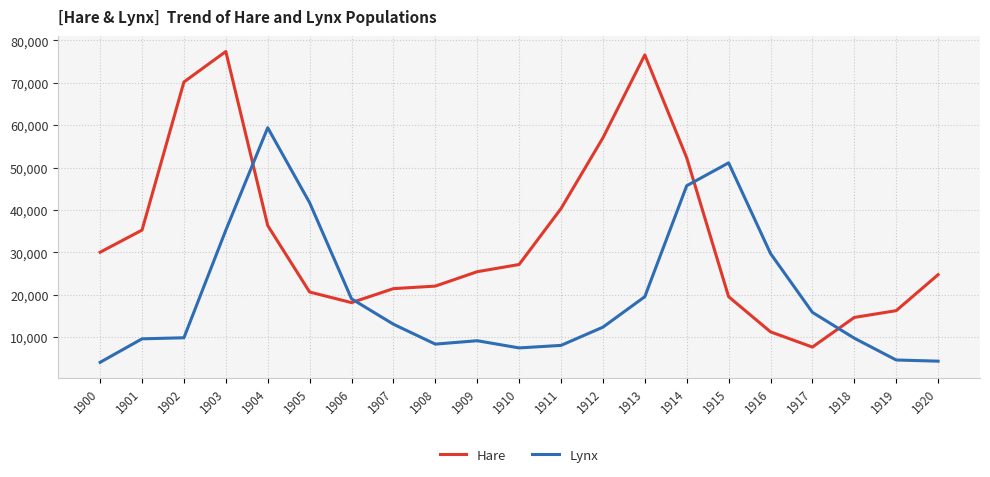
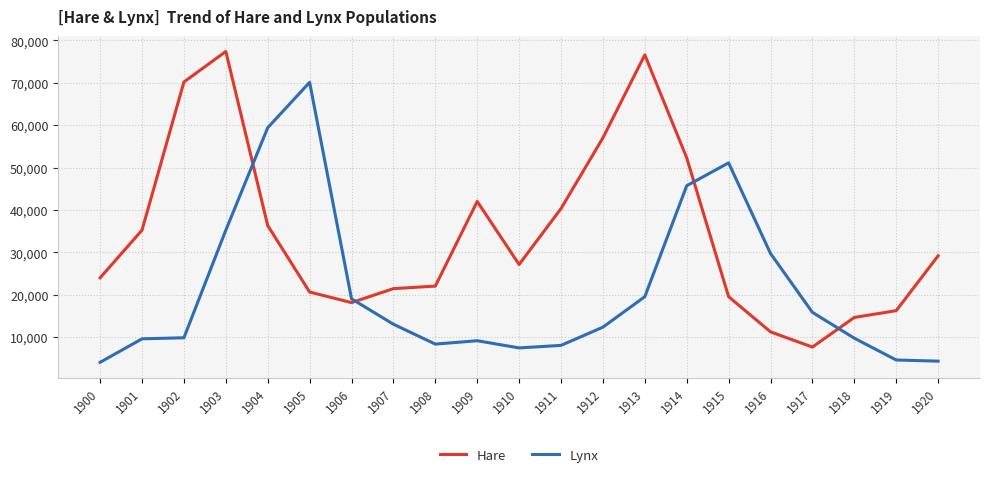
  {
    "Hare": {
-     "1900": "30,000",
+     "1900": "24,000",
      "1901": "35,000",
      "1902": "70,000",
      "1903": "77,000",
      "1904": "36,000",
      "1905": "21,000",
      "1906": "18,000",
      "1907": "21,000",
      "1908": "22,000",
-     "1909": "25,000",
+     "1909": "42,000",
      "1910": "27,000",
      "1911": "40,000",
      "1912": "57,000",
      "1913": "77,000",
      "1914": "52,000",
      "1915": "20,000",
      "1916": "11,000",
      "1917": "8,000",
      "1918": "15,000",
      "1919": "16,000",
-     "1920": "25,000"
+     "1920": "29,000"
    },
    "Lynx": {
      "1900": "4,000",
      "1901": "10,000",
      "1902": "10,000",
      "1903": "35,000",
      "1904": "59,000",
-     "1905": "42,000",
+     "1905": "70,000",
      "1906": "19,000",
      "1907": "13,000",
      "1908": "8,000",
      "1909": "9,000",
      "1910": "7,000",
      "1911": "8,000",
      "1912": "12,000",
      "1913": "20,000",
      "1914": "46,000",
      "1915": "51,000",
      "1916": "30,000",
      "1917": "16,000",
      "1918": "10,000",
      "1919": "5,000",
      "1920": "4,000"
    }
  }
